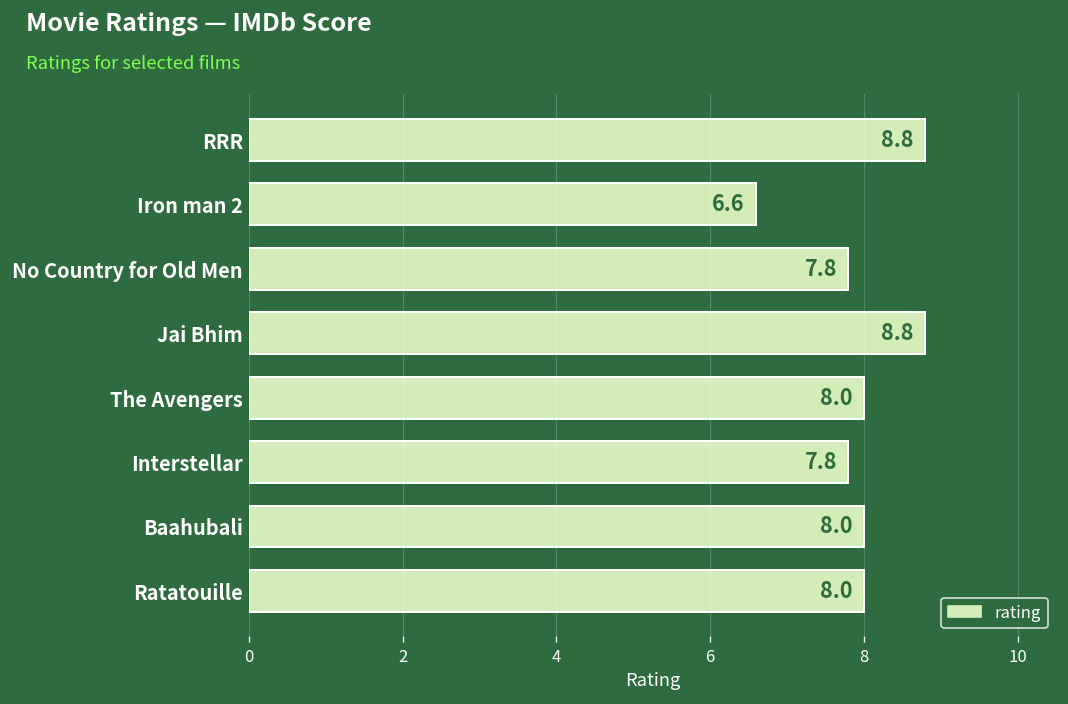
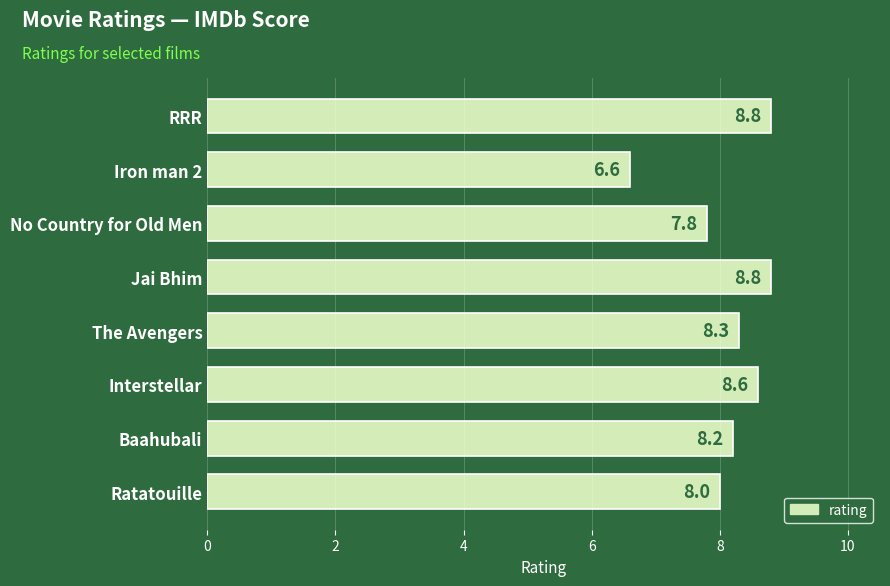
  {
    "RRR": 8.8,
    "Iron man 2": 6.6,
    "No Country for Old Men": 7.8,
    "Jai Bhim": 8.8,
-   "The Avengers": 8.0,
-   "Interstellar": 7.8,
-   "Baahubali": 8.0,
+   "The Avengers": 8.3,
+   "Interstellar": 8.6,
+   "Baahubali": 8.2,
    "Ratatouille": 8.0
  }
